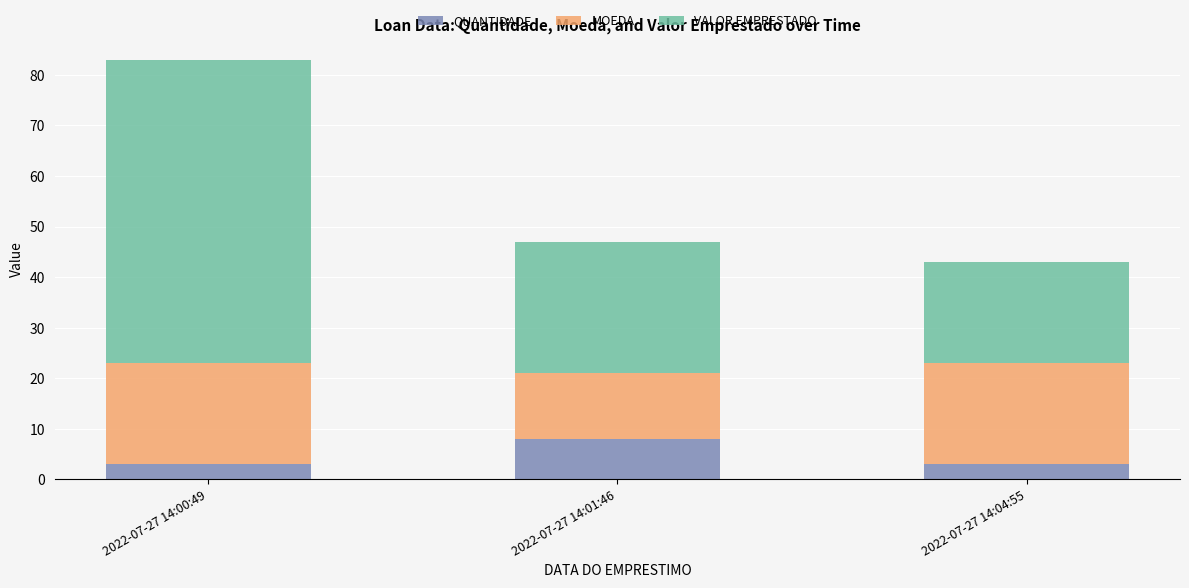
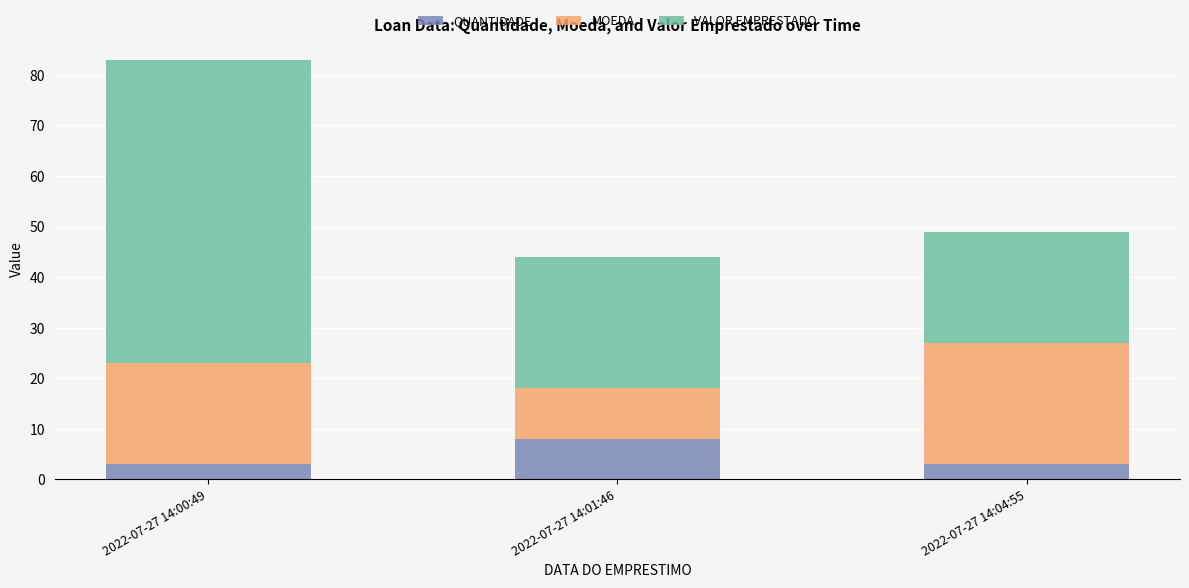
  {
    "QUANTIDADE": {
      "2022-07-27 14:00:49": 3,
      "2022-07-27 14:01:46": 8,
      "2022-07-27 14:04:55": 3
    },
    "MOEDA": {
      "2022-07-27 14:00:49": 20,
-     "2022-07-27 14:01:46": 13,
-     "2022-07-27 14:04:55": 20
+     "2022-07-27 14:01:46": 10,
+     "2022-07-27 14:04:55": 24
    },
    "VALOR EMPRESTADO": {
      "2022-07-27 14:00:49": 60,
      "2022-07-27 14:01:46": 26,
-     "2022-07-27 14:04:55": 20
+     "2022-07-27 14:04:55": 22
    }
  }
